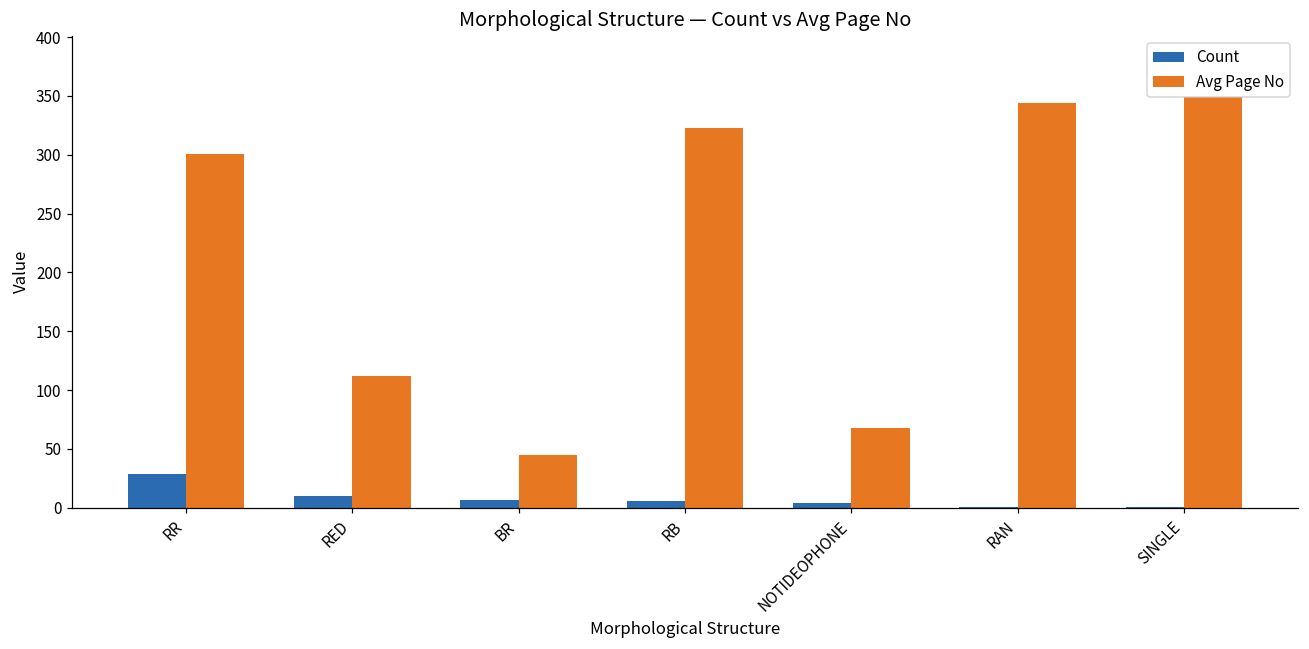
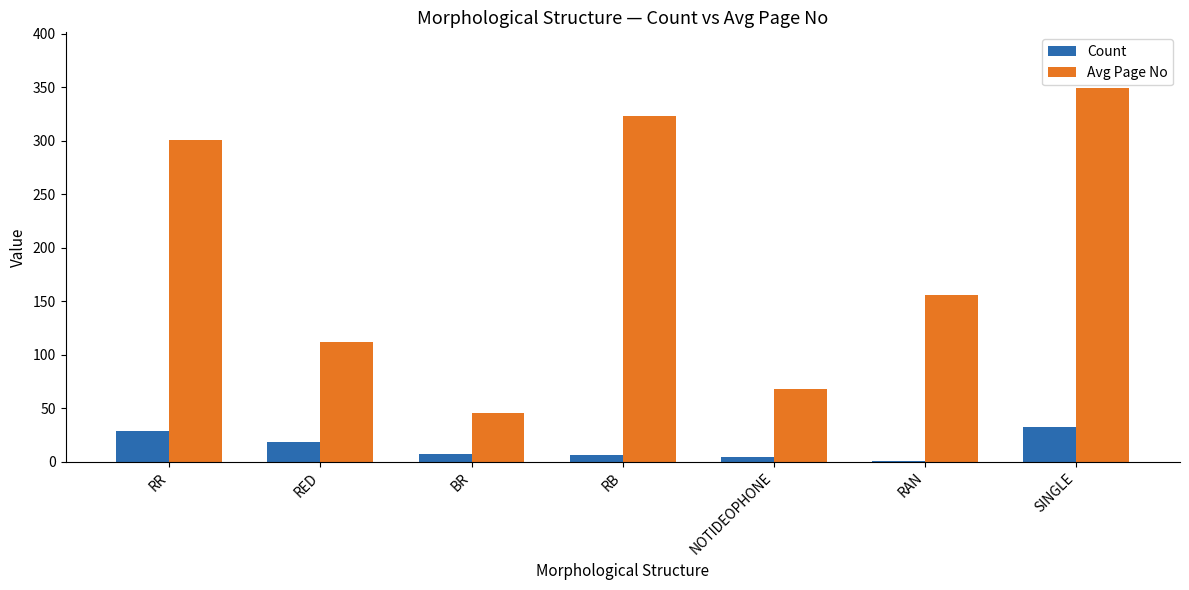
  {
    "Count": {
      "RR": 29,
-     "RED": 10,
+     "RED": 18,
      "BR": 7,
      "RB": 6,
      "NOTIDEOPHONE": 4,
-     "SINGLE": 1
+     "SINGLE": 32
    },
    "Avg Page No": {
      "RR": 301,
      "RED": 112,
      "BR": 45,
      "RB": 323,
      "NOTIDEOPHONE": 68,
-     "RAN": 344,
+     "RAN": 156,
      "SINGLE": 349
    }
  }
